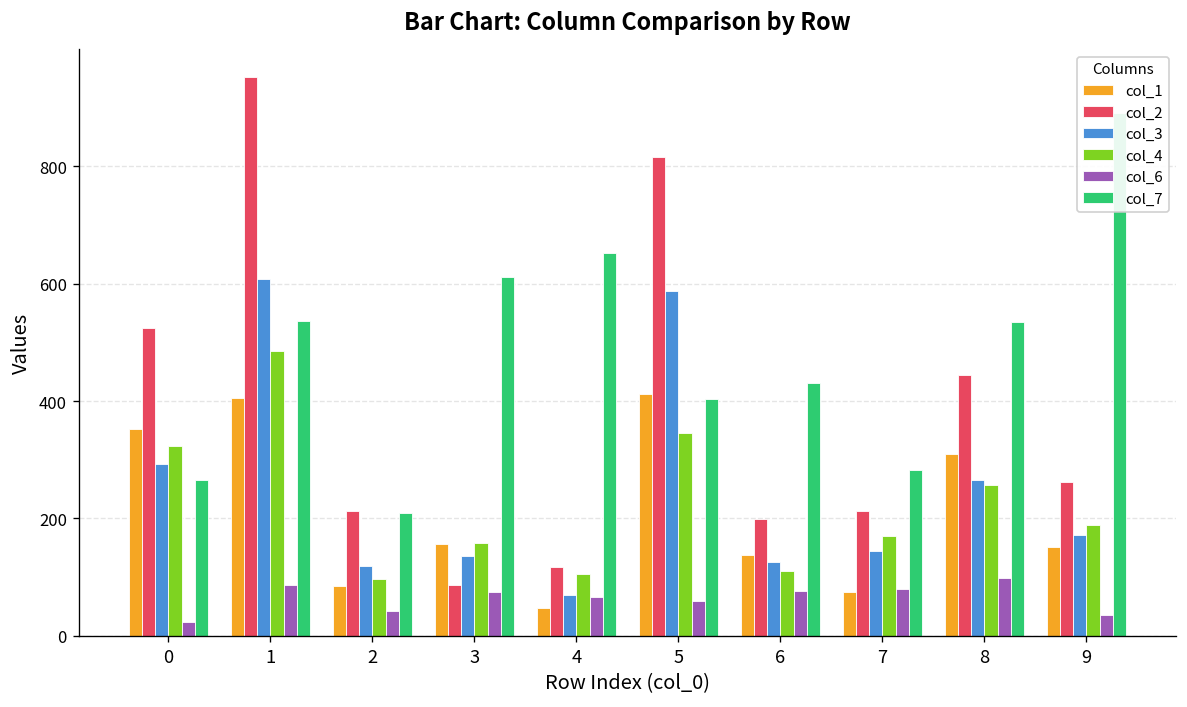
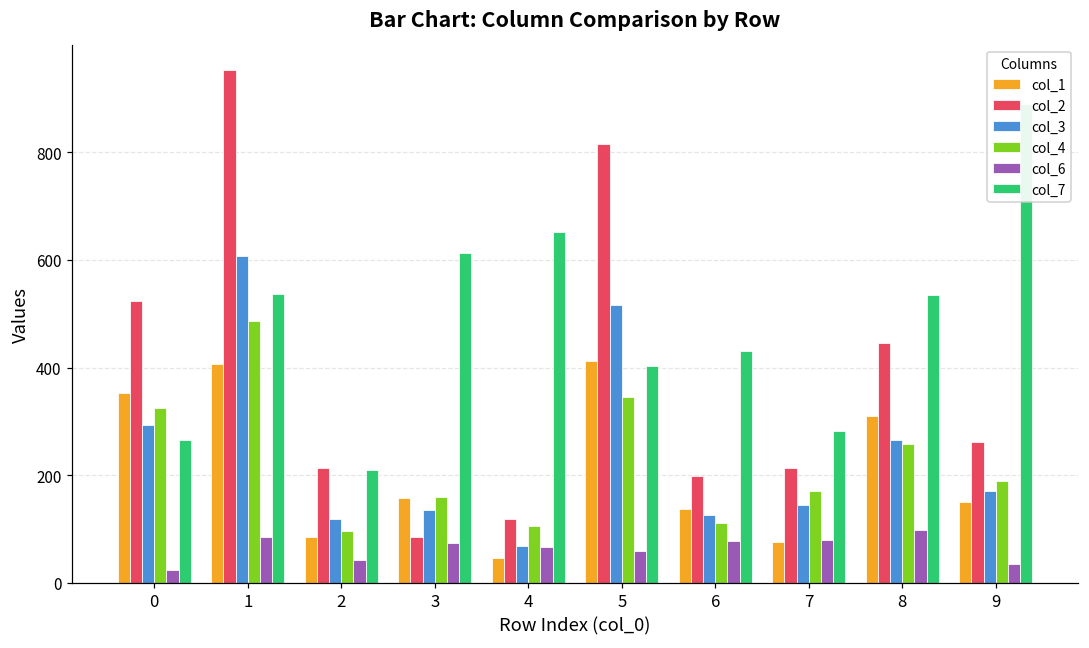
  {
    "col_1": {
      "0": 350,
      "1": 410,
      "2": 90,
      "3": 160,
      "4": 50,
      "5": 410,
      "6": 140,
      "7": 80,
      "8": 310,
      "9": 150
    },
    "col_2": {
      "0": 520,
      "1": 950,
      "2": 210,
      "3": 90,
      "4": 120,
      "5": 820,
      "6": 200,
      "7": 210,
      "8": 450,
      "9": 260
    },
    "col_3": {
      "0": 290,
      "1": 610,
      "2": 120,
      "3": 140,
      "4": 70,
-     "5": 590,
+     "5": 520,
      "6": 130,
      "7": 150,
      "8": 270,
      "9": 170
    },
    "col_4": {
      "0": 320,
      "1": 490,
      "2": 100,
      "3": 160,
      "4": 110,
      "5": 350,
      "6": 110,
      "7": 170,
      "8": 260,
      "9": 190
    },
    "col_6": {
      "0": 20,
      "1": 90,
      "2": 40,
      "3": 70,
      "4": 70,
      "5": 60,
      "6": 80,
      "7": 80,
      "8": 100,
      "9": 40
    },
    "col_7": {
      "0": 270,
      "1": 540,
      "2": 210,
      "3": 610,
      "4": 650,
      "5": 400,
      "6": 430,
      "7": 280,
      "8": 530
    }
  }
